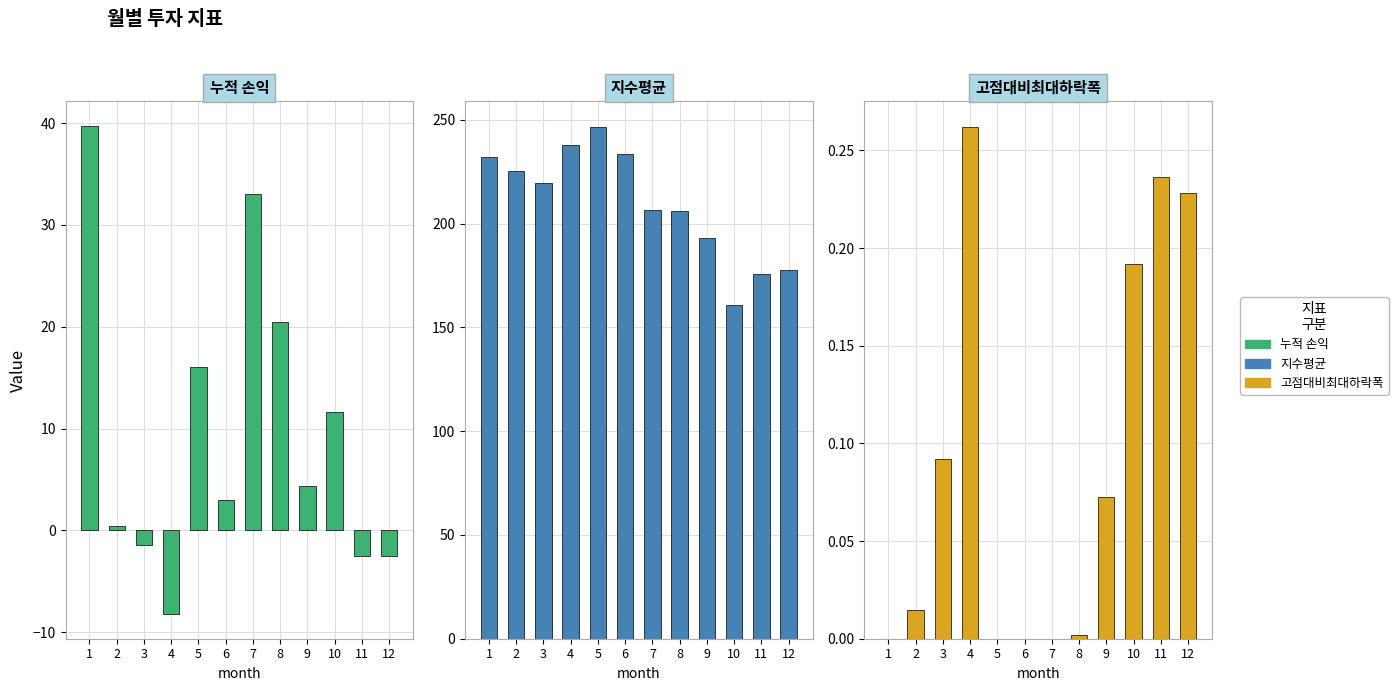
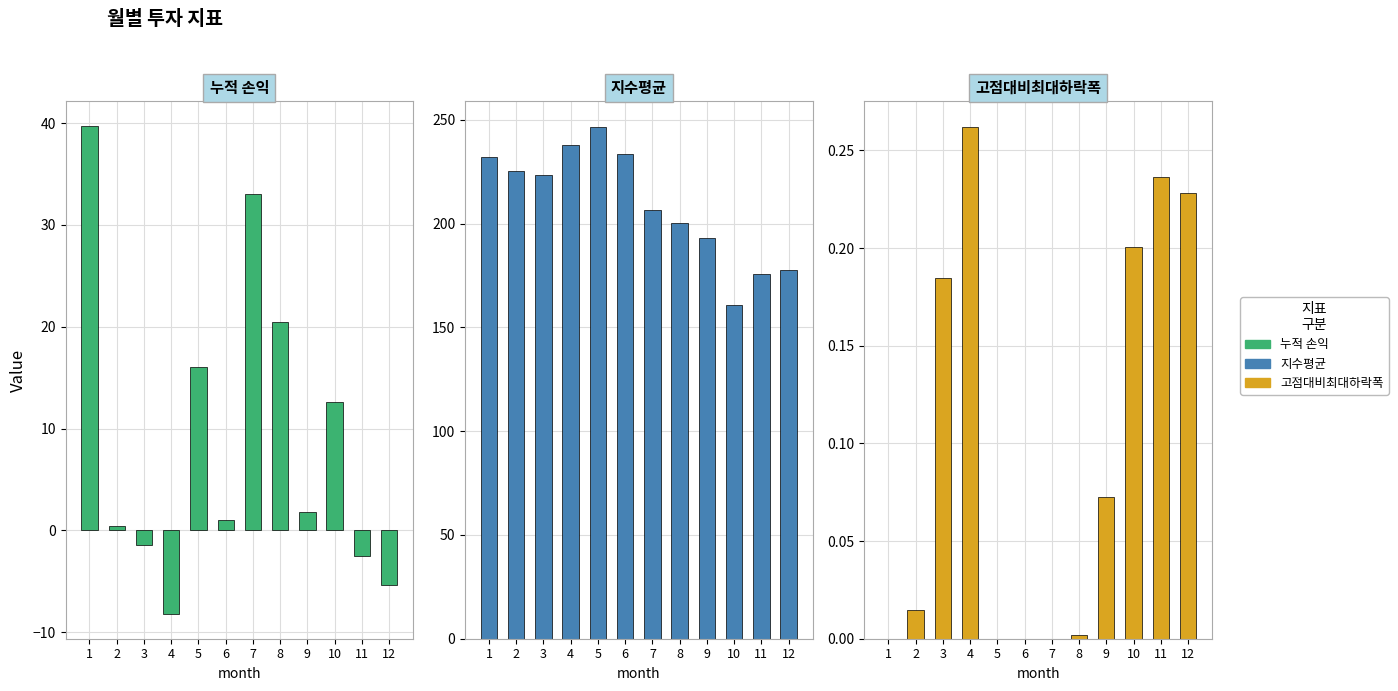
  {
    "누적 손익": {
      "1": 39.8,
      "2": 0.5,
      "3": -1.5,
      "4": -8.2,
      "5": 16.0,
-     "6": 3.0,
+     "6": 1.0,
      "7": 33.0,
      "8": 20.4,
-     "9": 4.4,
-     "10": 11.6,
+     "9": 1.8,
+     "10": 12.7,
      "11": -2.5,
-     "12": -2.5
+     "12": -5.4
    },
    "지수평균": {
      "1": 232,
      "2": 225,
-     "3": 220,
+     "3": 224,
      "4": 238,
      "5": 247,
      "6": 234,
      "7": 206,
-     "8": 206,
+     "8": 200,
      "9": 193,
      "10": 161,
      "11": 176,
      "12": 178
    },
    "고점대비최대하락폭": {
      "1": 0.000,
      "2": 0.015,
-     "3": 0.092,
+     "3": 0.185,
      "4": 0.262,
      "5": 0.000,
      "6": 0.000,
      "7": 0.000,
      "8": 0.002,
      "9": 0.073,
-     "10": 0.192,
+     "10": 0.201,
      "11": 0.236,
      "12": 0.228
    }
  }
